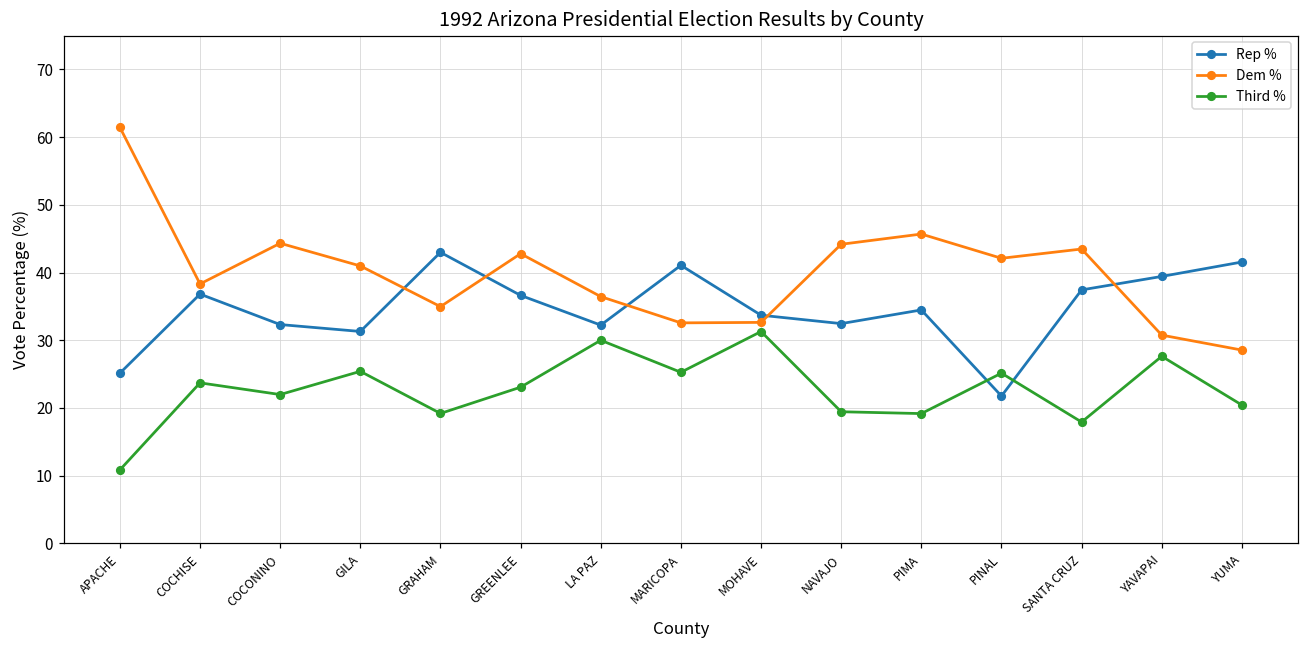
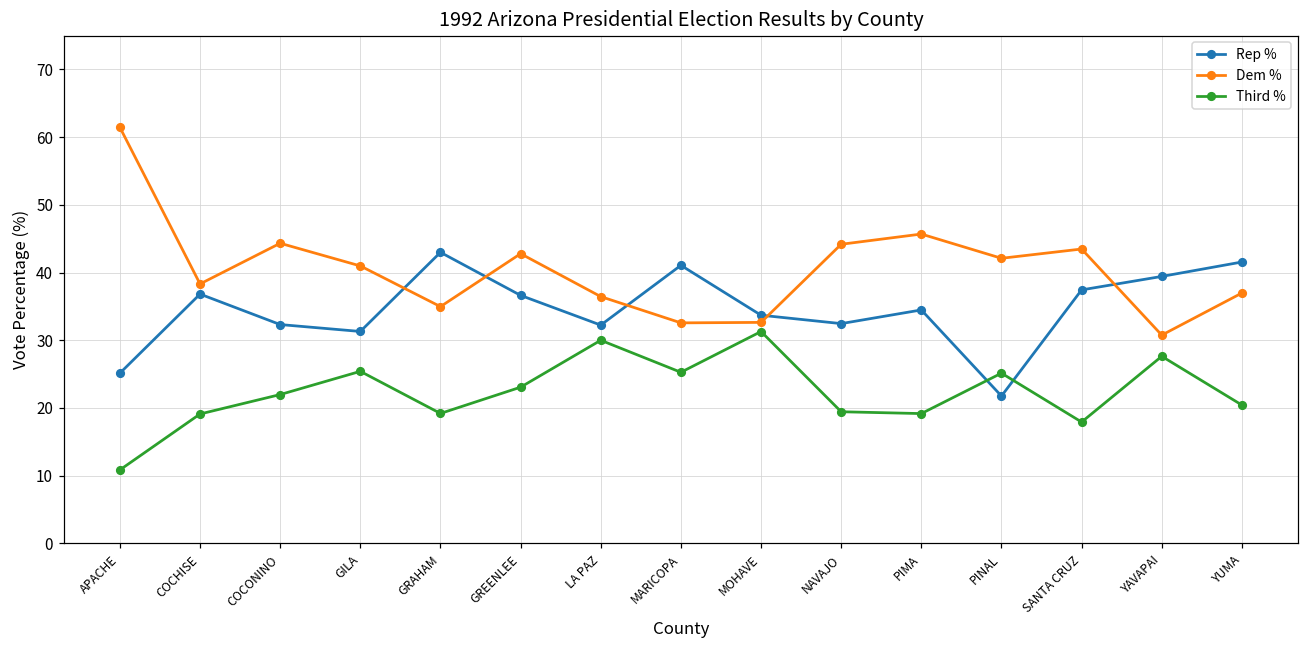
  {
    "Rep %": {
      "APACHE": 25,
      "COCHISE": 37,
      "COCONINO": 32,
      "GILA": 31,
      "GRAHAM": 43,
      "GREENLEE": 37,
      "LA PAZ": 32,
      "MARICOPA": 41,
      "MOHAVE": 34,
      "NAVAJO": 32,
      "PIMA": 34,
      "PINAL": 22,
      "SANTA CRUZ": 37,
      "YAVAPAI": 39,
      "YUMA": 42
    },
    "Dem %": {
      "APACHE": 61,
      "COCHISE": 38,
      "COCONINO": 44,
      "GILA": 41,
      "GRAHAM": 35,
      "GREENLEE": 43,
      "LA PAZ": 36,
      "MARICOPA": 33,
      "MOHAVE": 33,
      "NAVAJO": 44,
      "PIMA": 46,
      "PINAL": 42,
      "SANTA CRUZ": 43,
      "YAVAPAI": 31,
-     "YUMA": 29
+     "YUMA": 37
    },
    "Third %": {
      "APACHE": 11,
-     "COCHISE": 24,
+     "COCHISE": 19,
      "COCONINO": 22,
      "GILA": 25,
      "GRAHAM": 19,
      "GREENLEE": 23,
      "LA PAZ": 30,
      "MARICOPA": 25,
      "MOHAVE": 31,
      "NAVAJO": 19,
      "PIMA": 19,
      "PINAL": 25,
      "SANTA CRUZ": 18,
      "YAVAPAI": 28,
      "YUMA": 20
    }
  }
